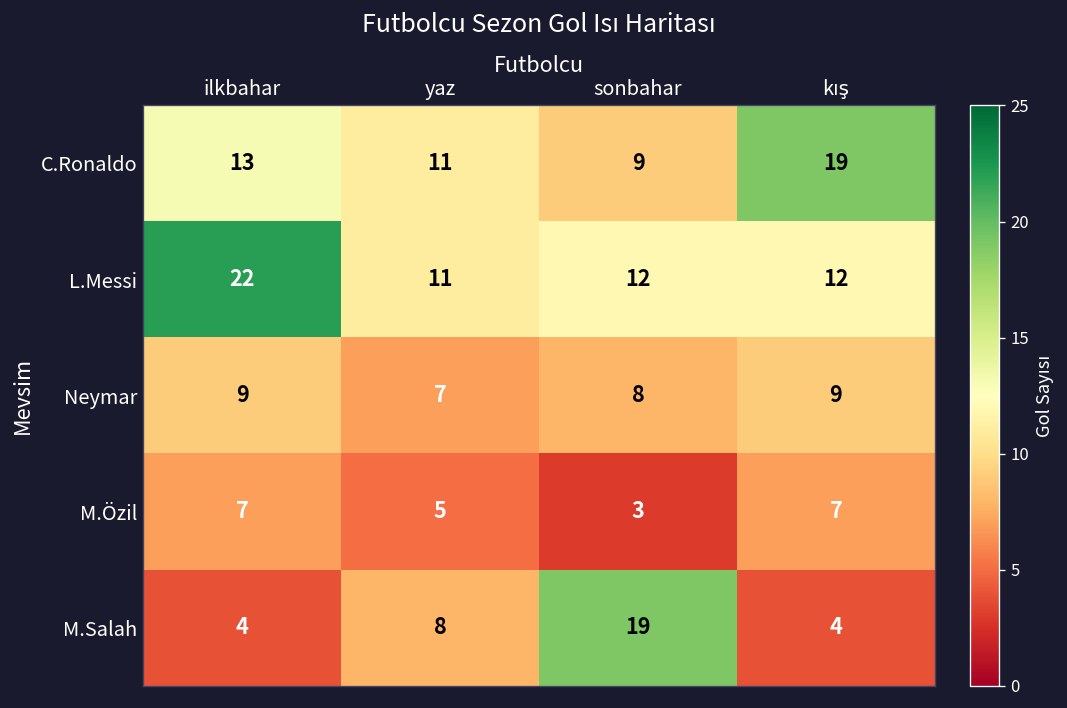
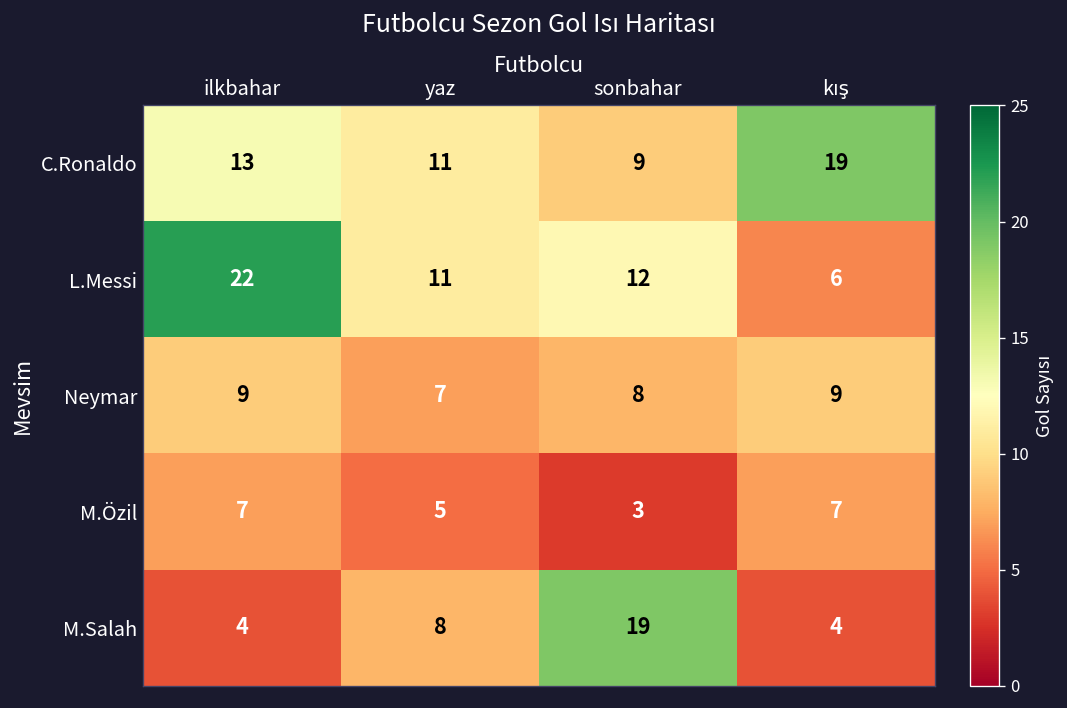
  {
    "C.Ronaldo": {
      "ilkbahar": 13,
      "yaz": 11,
      "sonbahar": 9,
      "kış": 19
    },
    "L.Messi": {
      "ilkbahar": 22,
      "yaz": 11,
      "sonbahar": 12,
-     "kış": 12
+     "kış": 6
    },
    "Neymar": {
      "ilkbahar": 9,
      "yaz": 7,
      "sonbahar": 8,
      "kış": 9
    },
    "M.Özil": {
      "ilkbahar": 7,
      "yaz": 5,
      "sonbahar": 3,
      "kış": 7
    },
    "M.Salah": {
      "ilkbahar": 4,
      "yaz": 8,
      "sonbahar": 19,
      "kış": 4
    }
  }
